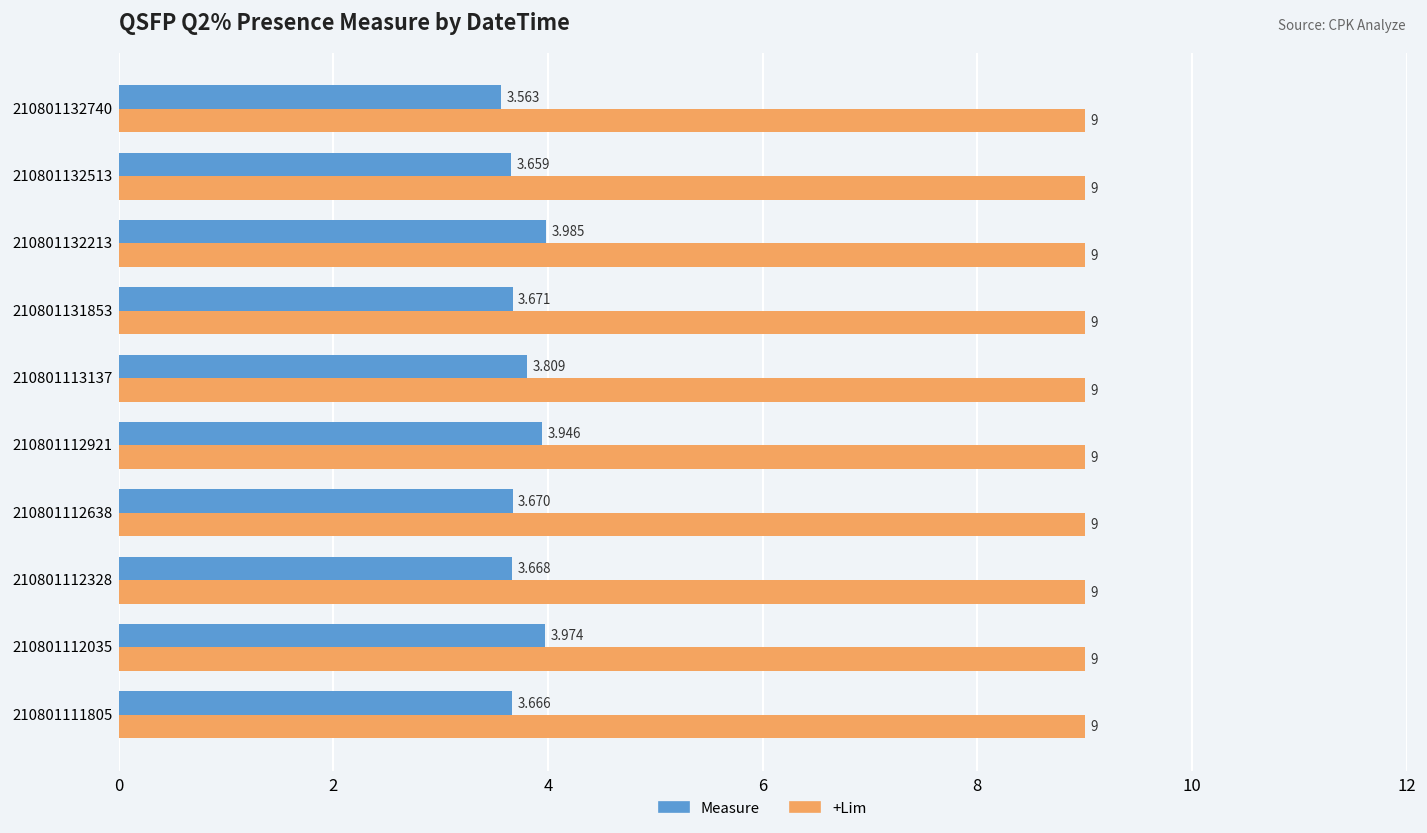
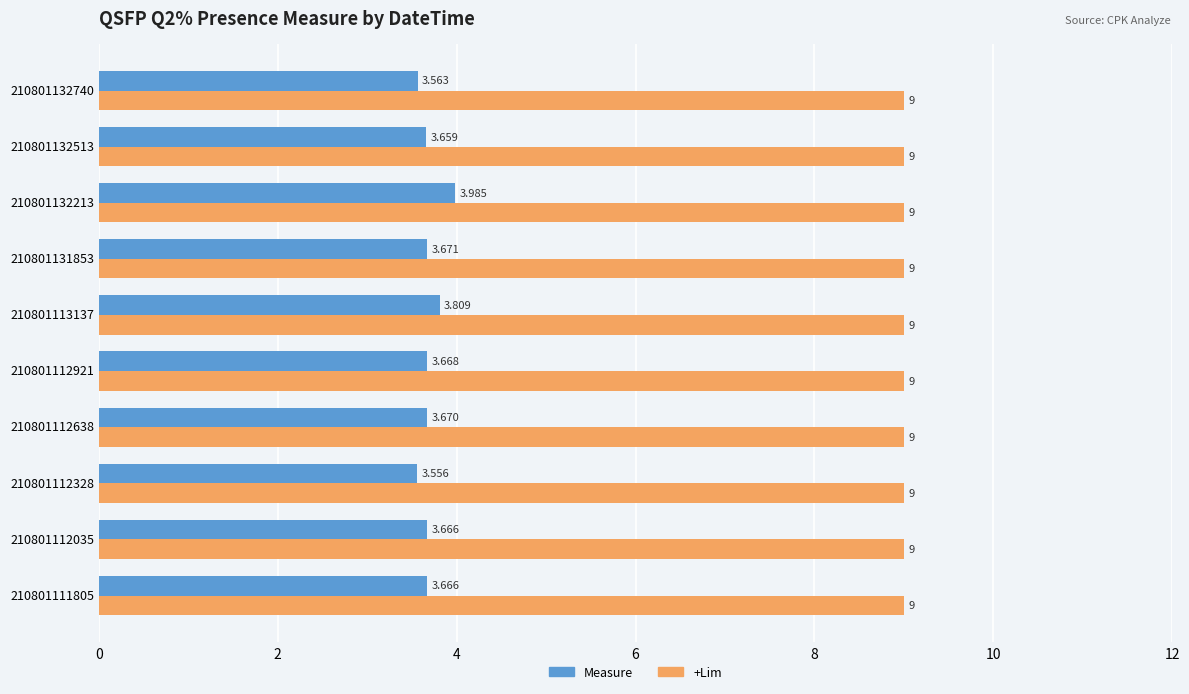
  {
    "Measure": {
      "210801132740": 3.563,
      "210801132513": 3.659,
      "210801132213": 3.985,
      "210801131853": 3.671,
      "210801113137": 3.809,
-     "210801112921": 3.946,
+     "210801112921": 3.668,
      "210801112638": 3.670,
-     "210801112328": 3.668,
-     "210801112035": 3.974,
+     "210801112328": 3.556,
+     "210801112035": 3.666,
      "210801111805": 3.666
    },
    "+Lim": {
      "210801132740": 9,
      "210801132513": 9,
      "210801132213": 9,
      "210801131853": 9,
      "210801113137": 9,
      "210801112921": 9,
      "210801112638": 9,
      "210801112328": 9,
      "210801112035": 9,
      "210801111805": 9
    }
  }
